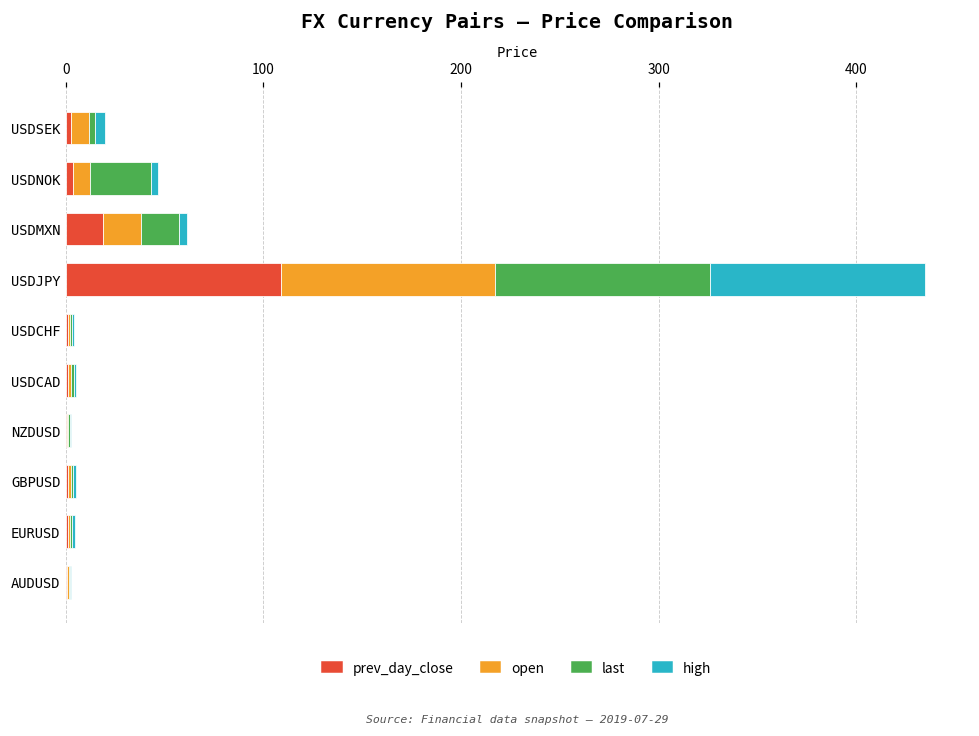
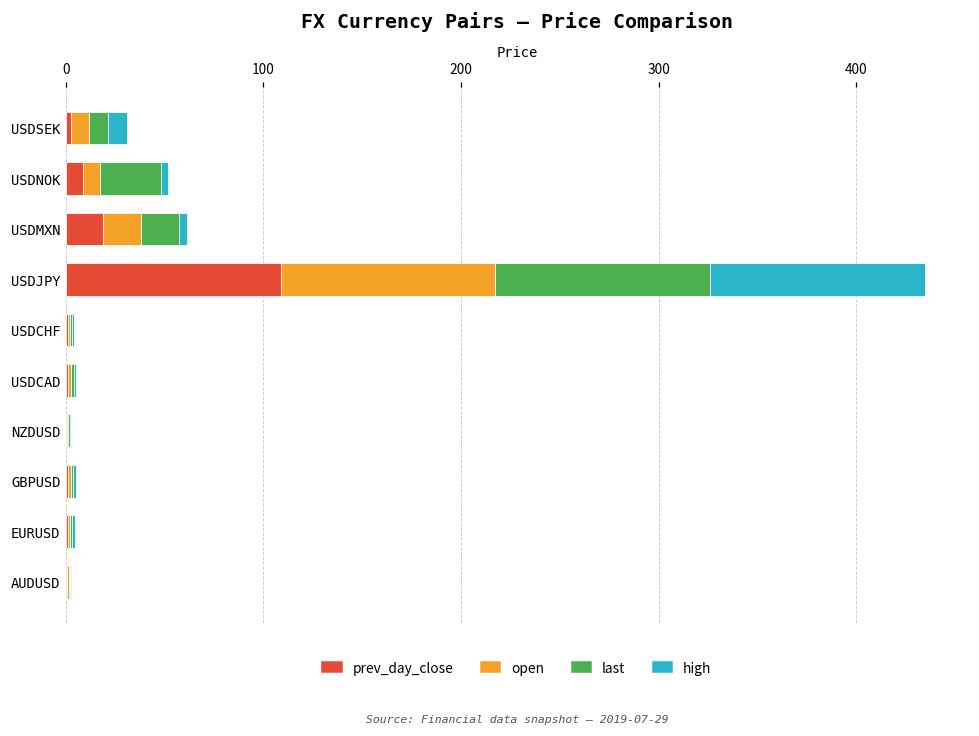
  {
    "prev_day_close": {
      "USDSEK": 2,
-     "USDNOK": 4,
+     "USDNOK": 9,
      "USDMXN": 19,
      "USDJPY": 109
    },
    "open": {
      "USDSEK": 10,
      "USDNOK": 9,
      "USDMXN": 19,
      "USDJPY": 109
    },
    "last": {
-     "USDSEK": 3,
+     "USDSEK": 10,
      "USDNOK": 31,
      "USDMXN": 19,
      "USDJPY": 109
    },
    "high": {
-     "USDSEK": 5,
+     "USDSEK": 10,
      "USDNOK": 3,
      "USDMXN": 4,
      "USDJPY": 109
    }
  }
